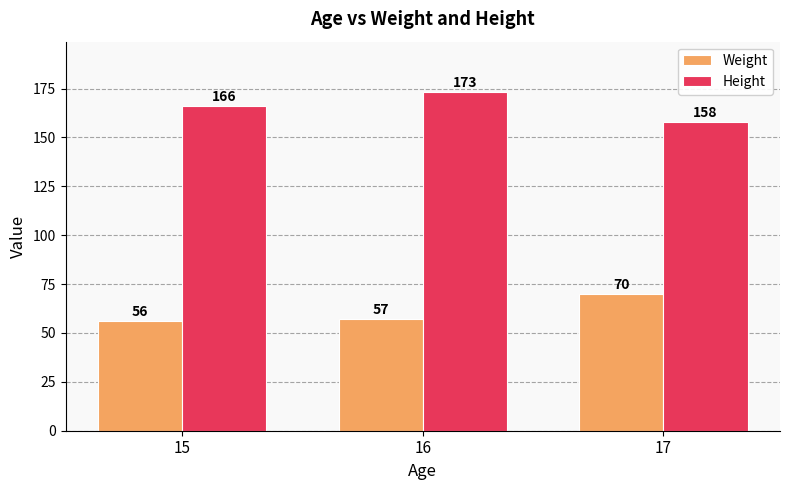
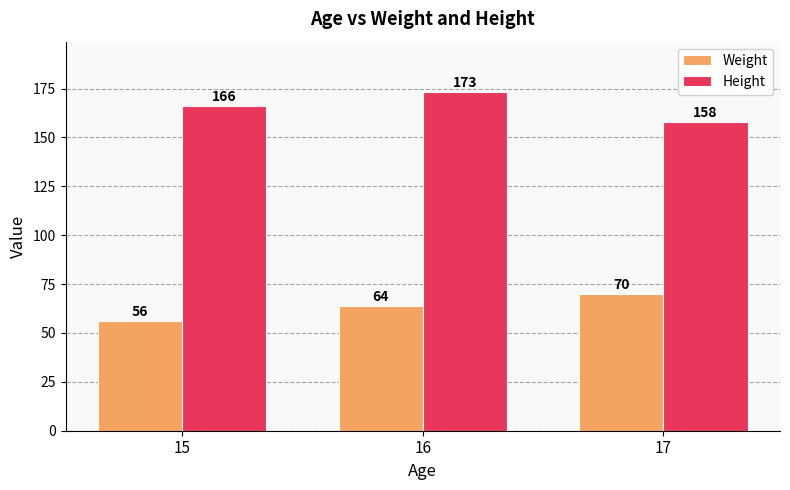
  {
    "Weight": {
      "15": 56,
-     "16": 57,
+     "16": 64,
      "17": 70
    },
    "Height": {
      "15": 166,
      "16": 173,
      "17": 158
    }
  }
